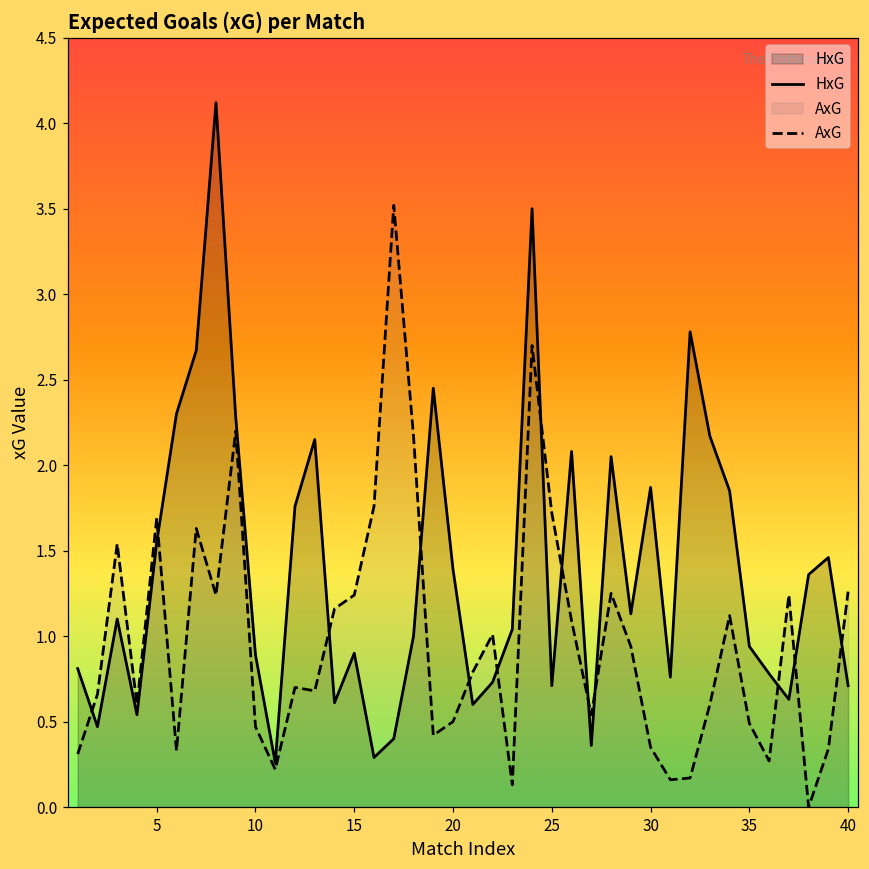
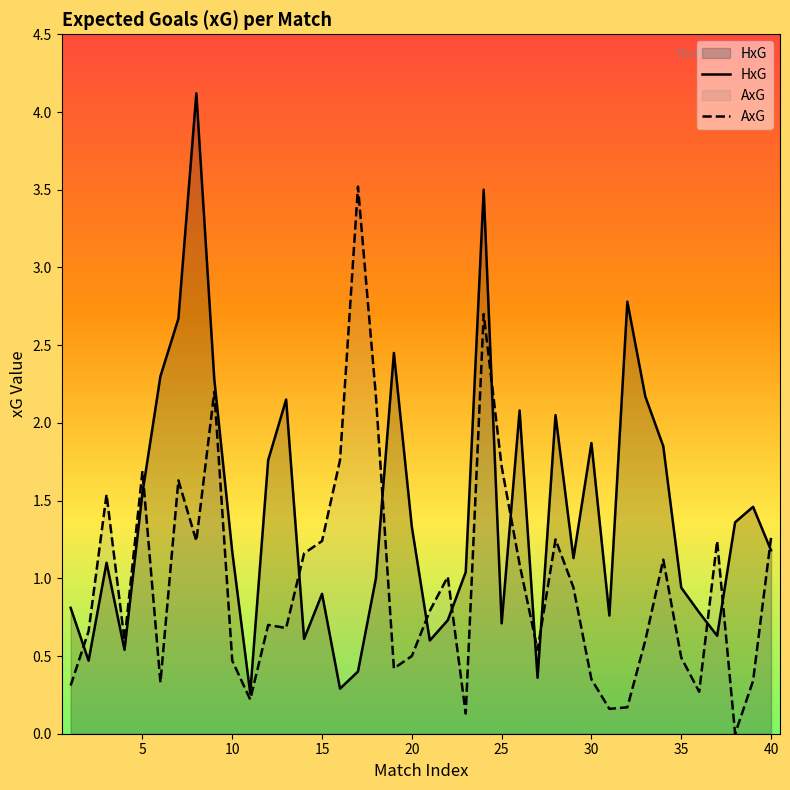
  {
    "HxG": {
      "5": 1.55,
-     "10": 0.89,
+     "10": 1.17,
      "15": 0.90,
-     "20": 1.39,
+     "20": 1.33,
      "25": 0.71,
      "30": 1.87,
      "35": 0.94,
-     "40": 0.71
+     "40": 1.18
    }
  }
